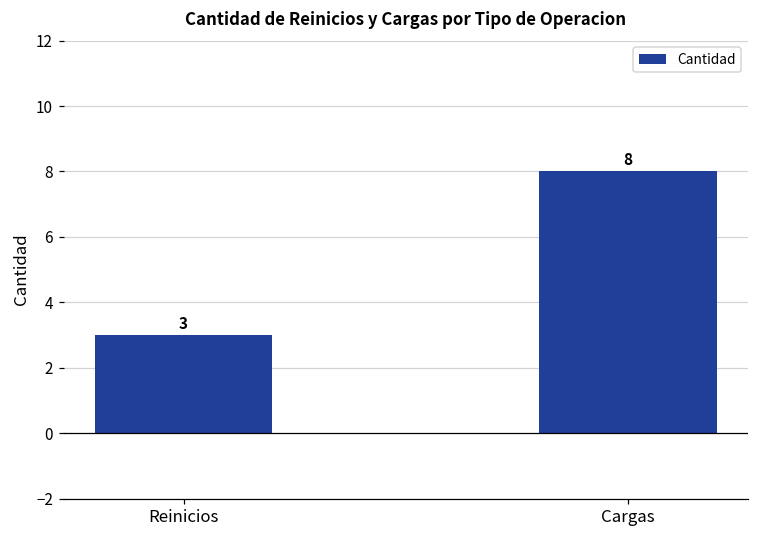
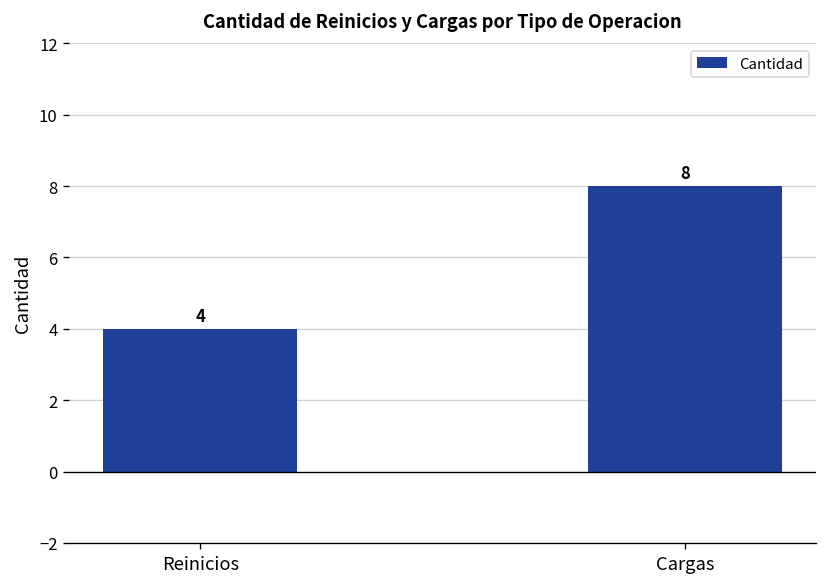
  {
-   "Reinicios": 3,
+   "Reinicios": 4,
    "Cargas": 8
  }
